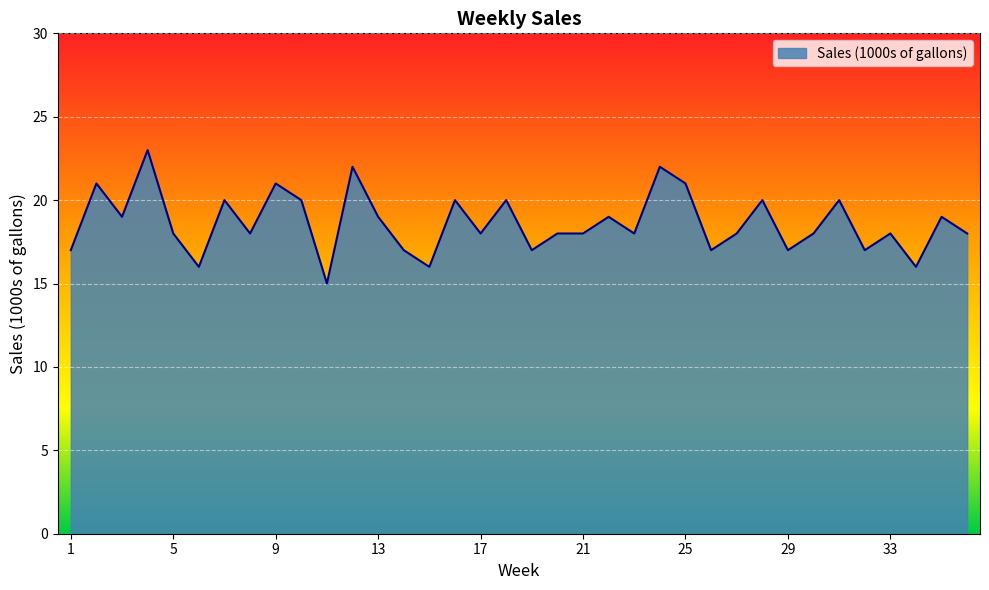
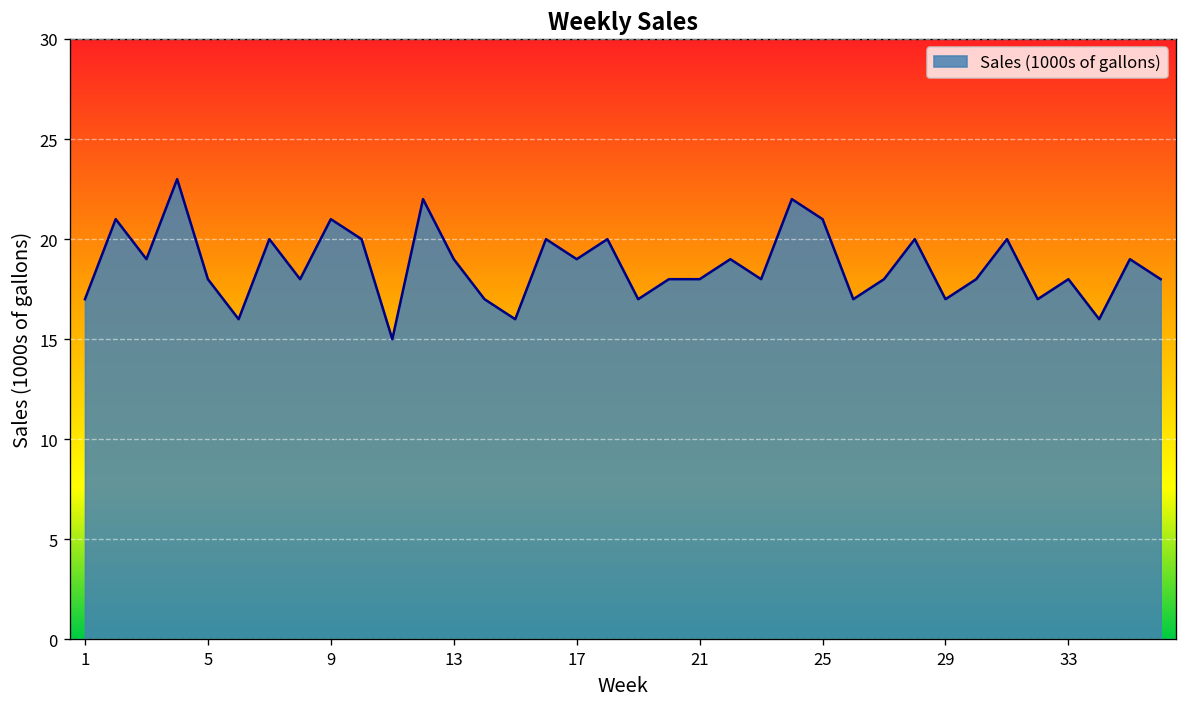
  {
    "1": 17,
    "5": 18,
    "9": 21,
    "13": 19,
-   "17": 18,
+   "17": 19,
    "21": 18,
    "25": 21,
    "29": 17,
    "33": 18
  }
